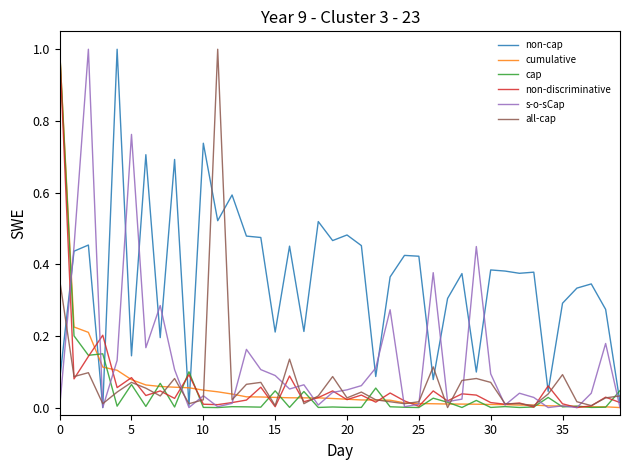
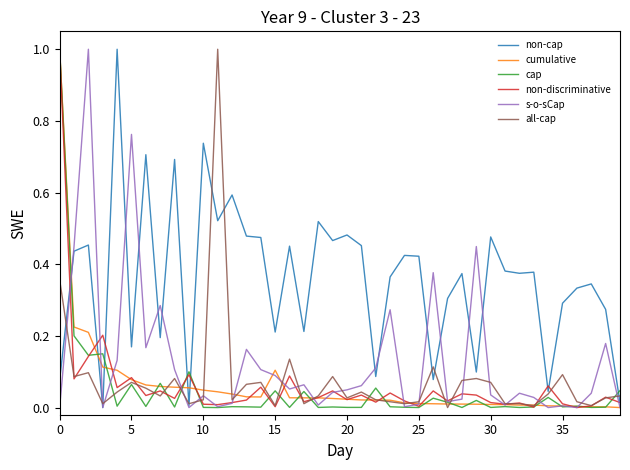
  {
    "non-cap": {
      "0": 0.08,
-     "5": 0.14,
+     "5": 0.17,
      "10": 0.74,
      "15": 0.21,
      "20": 0.48,
      "25": 0.42,
-     "30": 0.38,
+     "30": 0.48,
      "35": 0.29
    },
    "cumulative": {
      "10": 0.05,
-     "15": 0.03
+     "15": 0.10
    },
    "cap": {
      "10": 0.00,
      "15": 0.05,
      "20": 0.00,
      "30": 0.00
    },
    "non-discriminative": {
      "10": 0.01
    },
    "s-o-sCap": {
      "0": 0.00,
      "5": 0.76,
      "10": 0.03,
      "15": 0.09,
      "20": 0.05,
-     "30": 0.09
+     "30": 0.04
    },
    "all-cap": {
      "0": 0.36,
      "10": 0.02,
      "30": 0.07,
      "35": 0.09
    }
  }
